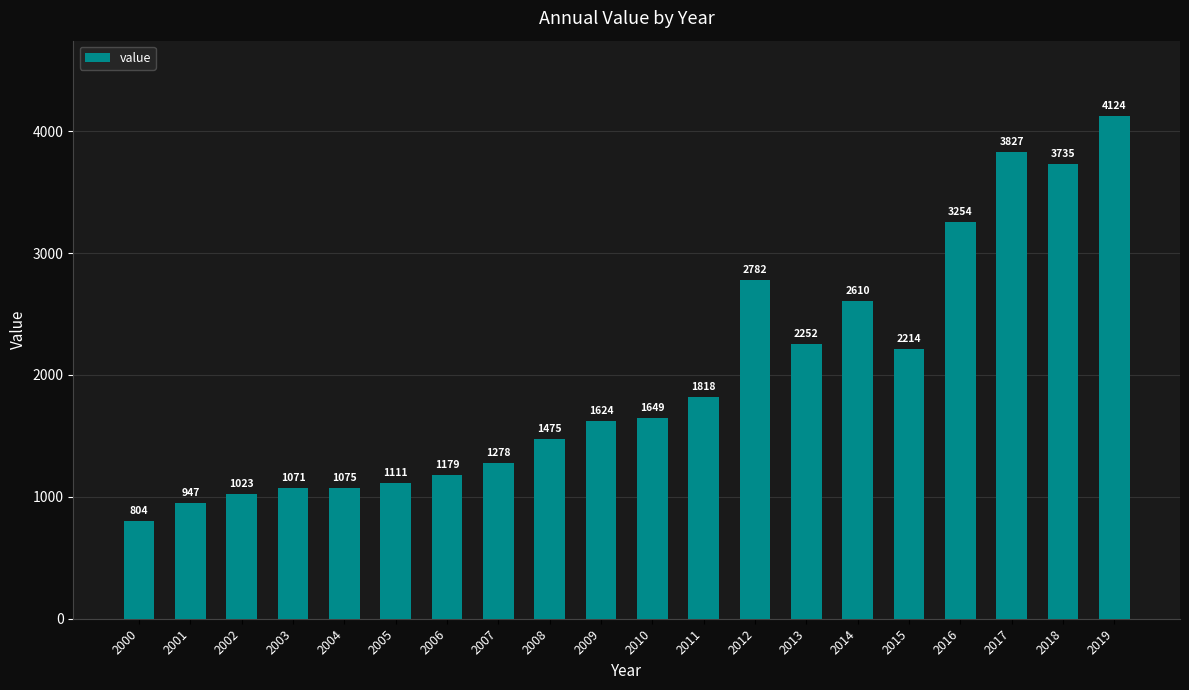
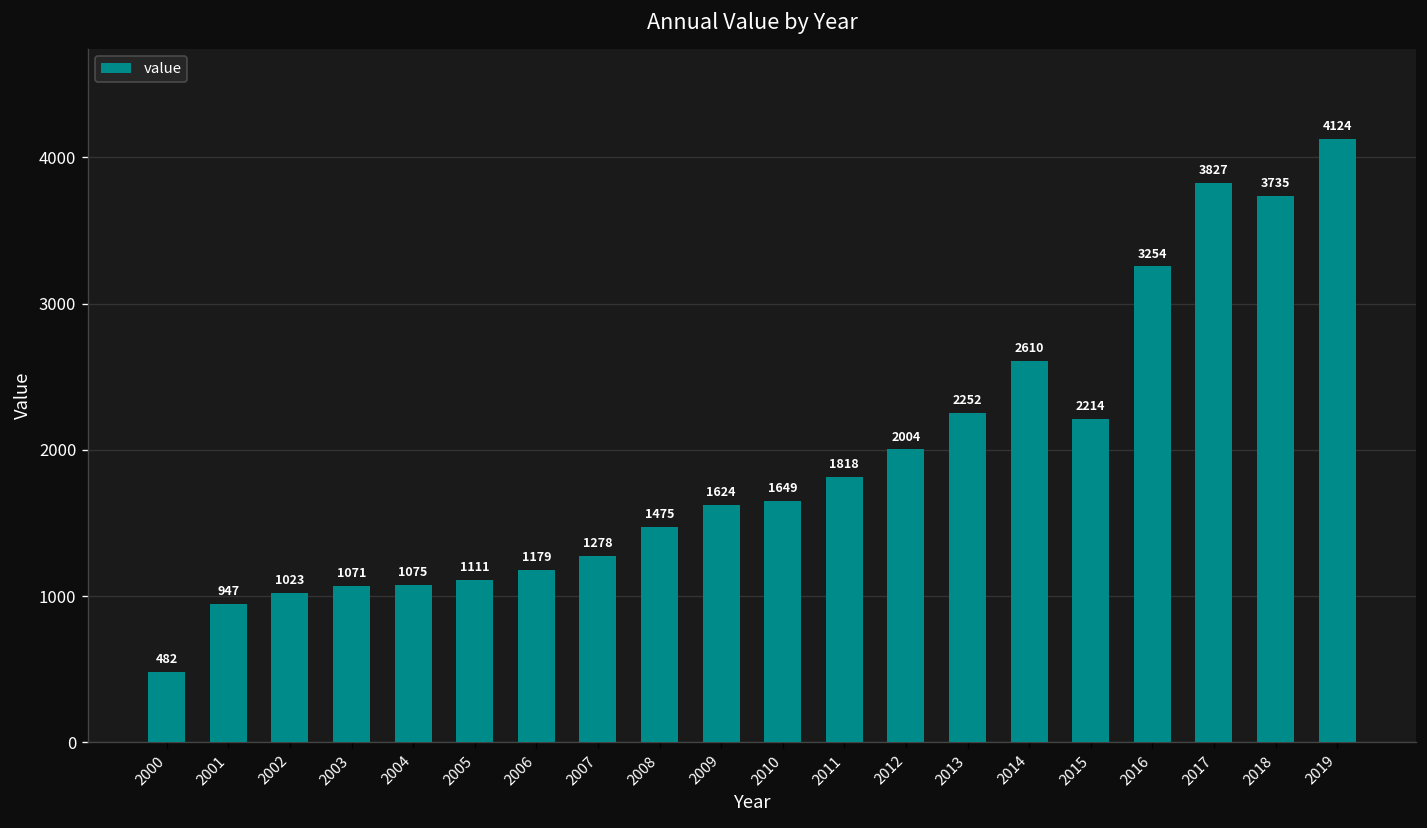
  {
-   "2000": 804,
+   "2000": 482,
    "2001": 947,
    "2002": 1023,
    "2003": 1071,
    "2004": 1075,
    "2005": 1111,
    "2006": 1179,
    "2007": 1278,
    "2008": 1475,
    "2009": 1624,
    "2010": 1649,
    "2011": 1818,
-   "2012": 2782,
+   "2012": 2004,
    "2013": 2252,
    "2014": 2610,
    "2015": 2214,
    "2016": 3254,
    "2017": 3827,
    "2018": 3735,
    "2019": 4124
  }
